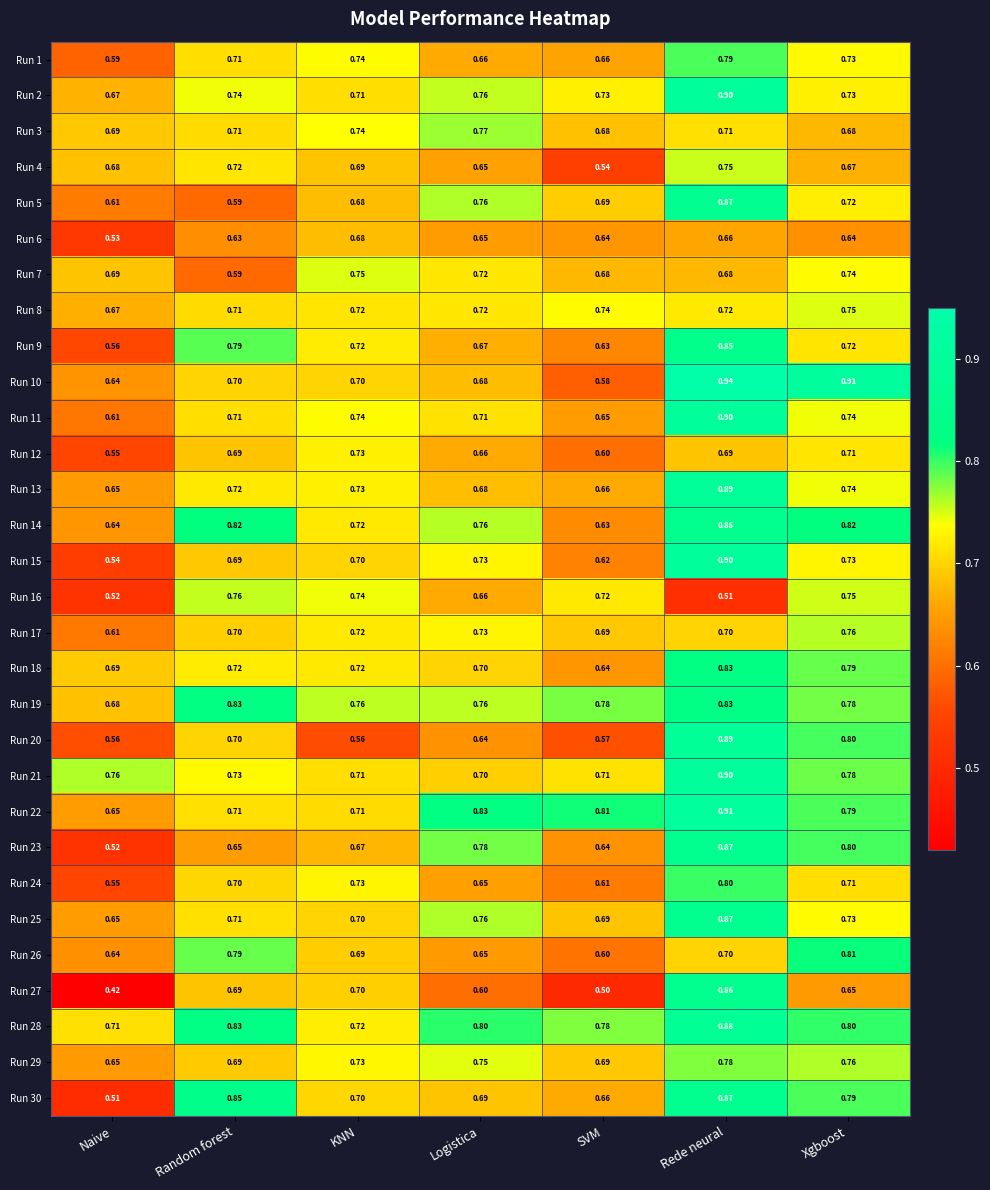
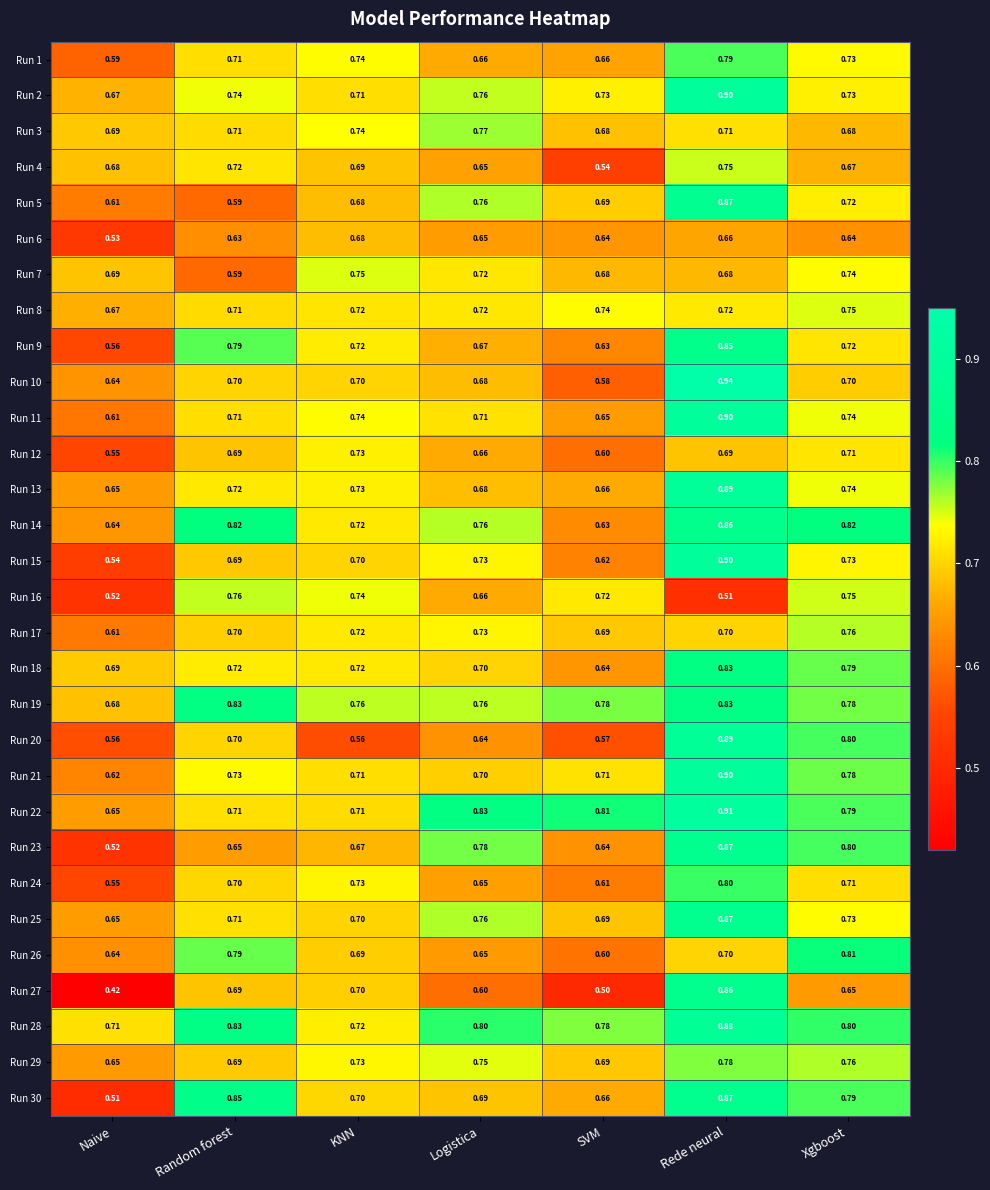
  {
    "Run 10": {
      "Naive": 0.64,
      "Random forest": 0.70,
      "KNN": 0.70,
      "Logistica": 0.68,
      "SVM": 0.58,
      "Rede neural": 0.94,
-     "Xgboost": 0.91
+     "Xgboost": 0.70
    },
    "Run 21": {
-     "Naive": 0.76,
+     "Naive": 0.62,
      "Random forest": 0.73,
      "KNN": 0.71,
      "Logistica": 0.70,
      "SVM": 0.71,
      "Rede neural": 0.90,
      "Xgboost": 0.78
    }
  }
